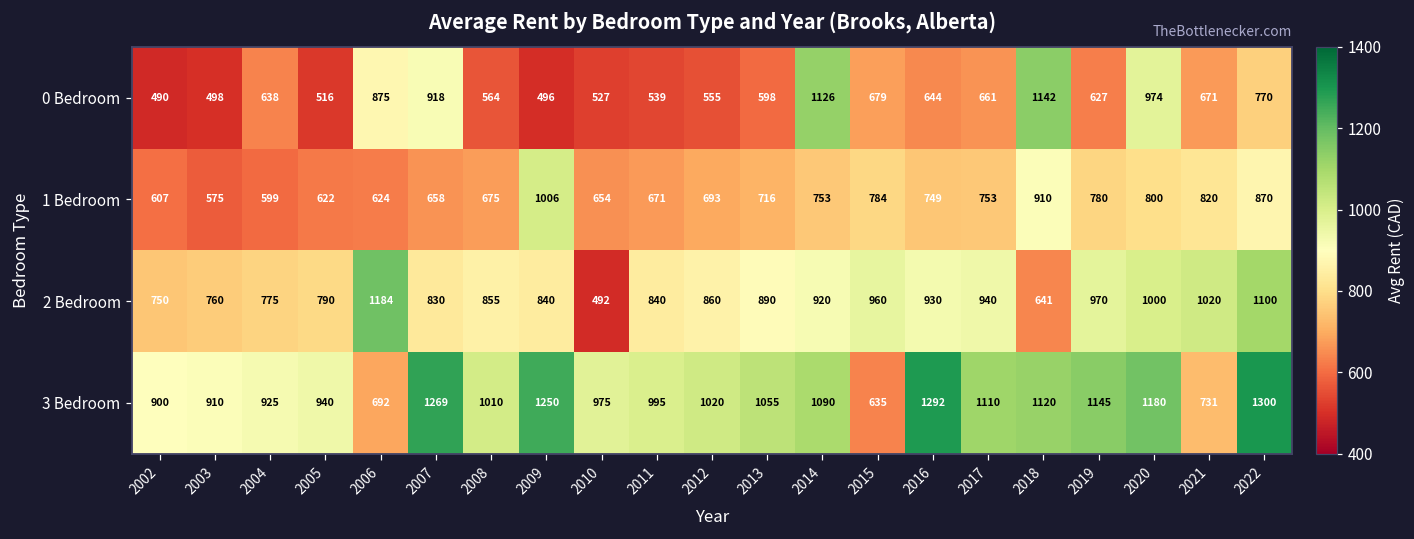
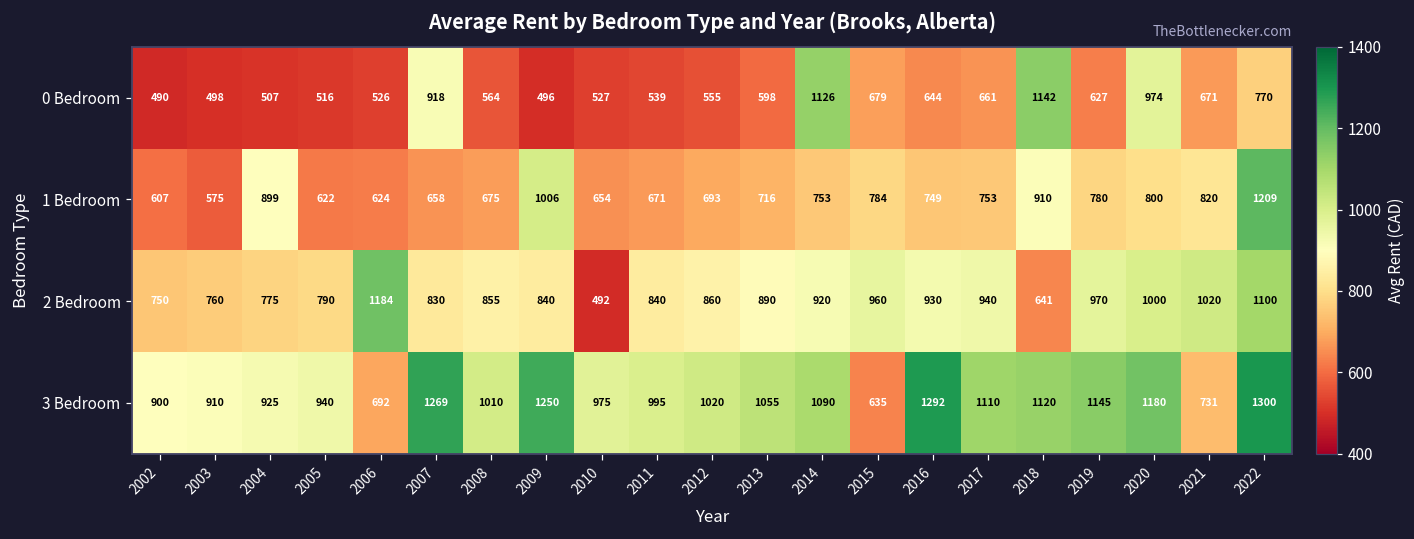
  {
    "0 Bedroom": {
      "2002": 490,
      "2003": 498,
-     "2004": 638,
+     "2004": 507,
      "2005": 516,
-     "2006": 875,
+     "2006": 526,
      "2007": 918,
      "2008": 564,
      "2009": 496,
      "2010": 527,
      "2011": 539,
      "2012": 555,
      "2013": 598,
      "2014": 1126,
      "2015": 679,
      "2016": 644,
      "2017": 661,
      "2018": 1142,
      "2019": 627,
      "2020": 974,
      "2021": 671,
      "2022": 770
    },
    "1 Bedroom": {
      "2002": 607,
      "2003": 575,
-     "2004": 599,
+     "2004": 899,
      "2005": 622,
      "2006": 624,
      "2007": 658,
      "2008": 675,
      "2009": 1006,
      "2010": 654,
      "2011": 671,
      "2012": 693,
      "2013": 716,
      "2014": 753,
      "2015": 784,
      "2016": 749,
      "2017": 753,
      "2018": 910,
      "2019": 780,
      "2020": 800,
      "2021": 820,
-     "2022": 870
+     "2022": 1209
    },
    "2 Bedroom": {
      "2002": 750,
      "2003": 760,
      "2004": 775,
      "2005": 790,
      "2006": 1184,
      "2007": 830,
      "2008": 855,
      "2009": 840,
      "2010": 492,
      "2011": 840,
      "2012": 860,
      "2013": 890,
      "2014": 920,
      "2015": 960,
      "2016": 930,
      "2017": 940,
      "2018": 641,
      "2019": 970,
      "2020": 1000,
      "2021": 1020,
      "2022": 1100
    },
    "3 Bedroom": {
      "2002": 900,
      "2003": 910,
      "2004": 925,
      "2005": 940,
      "2006": 692,
      "2007": 1269,
      "2008": 1010,
      "2009": 1250,
      "2010": 975,
      "2011": 995,
      "2012": 1020,
      "2013": 1055,
      "2014": 1090,
      "2015": 635,
      "2016": 1292,
      "2017": 1110,
      "2018": 1120,
      "2019": 1145,
      "2020": 1180,
      "2021": 731,
      "2022": 1300
    }
  }
